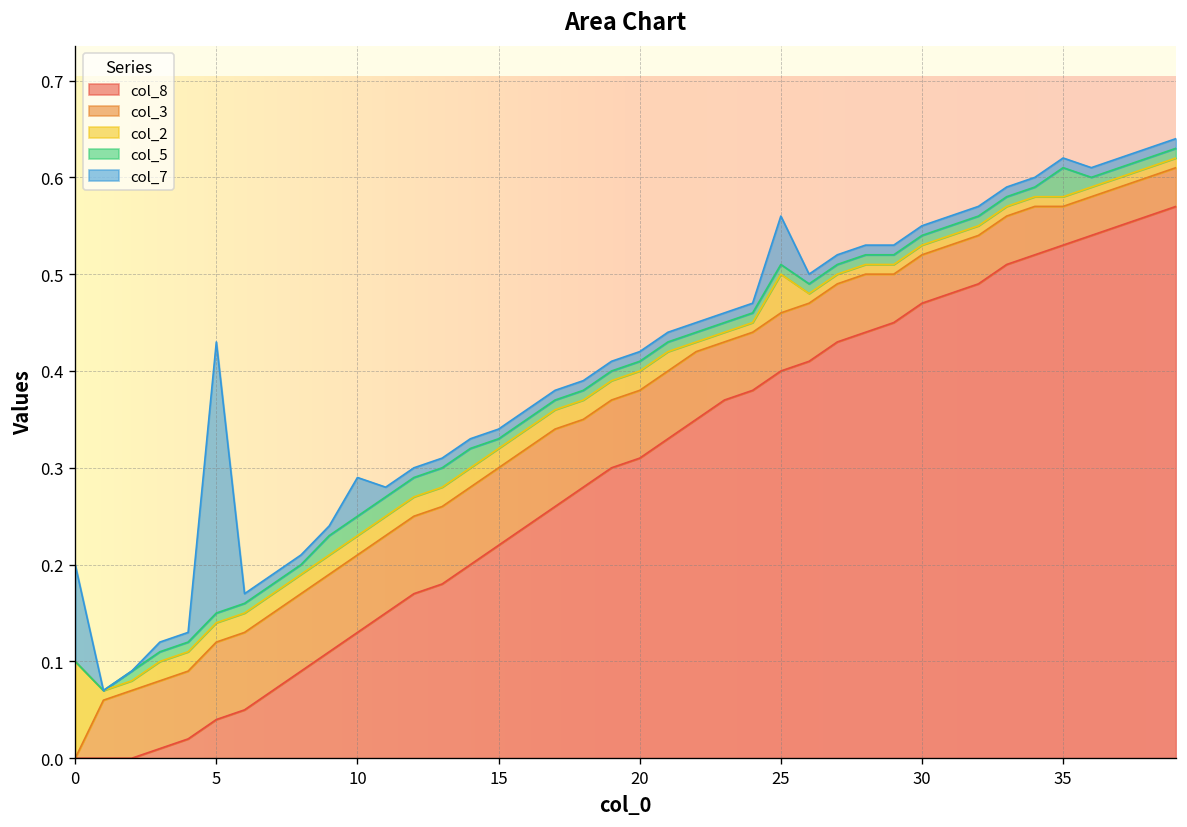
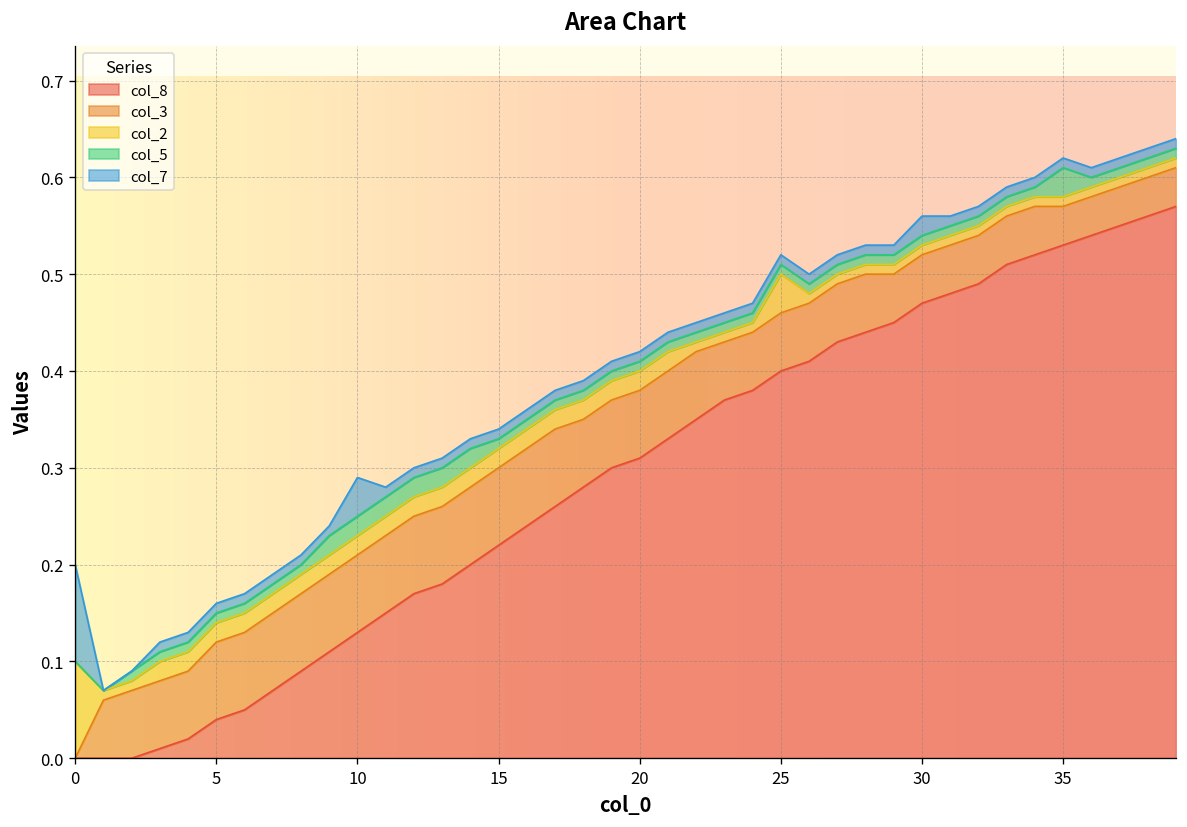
  {
    "col_2": {
      "5": 0.02,
      "10": 0.02,
      "15": 0.02,
      "20": 0.02,
      "25": 0.04,
      "30": 0.01,
      "35": 0.01
    },
    "col_5": {
      "5": 0.01,
      "10": 0.02,
      "15": 0.01,
      "20": 0.01,
      "25": 0.01,
      "30": 0.01,
      "35": 0.03
    },
    "col_7": {
      "0": 0.10,
-     "5": 0.28,
+     "5": 0.01,
      "10": 0.04,
      "15": 0.01,
      "20": 0.01,
-     "25": 0.05,
-     "30": 0.01,
+     "25": 0.01,
+     "30": 0.02,
      "35": 0.01
    }
  }
